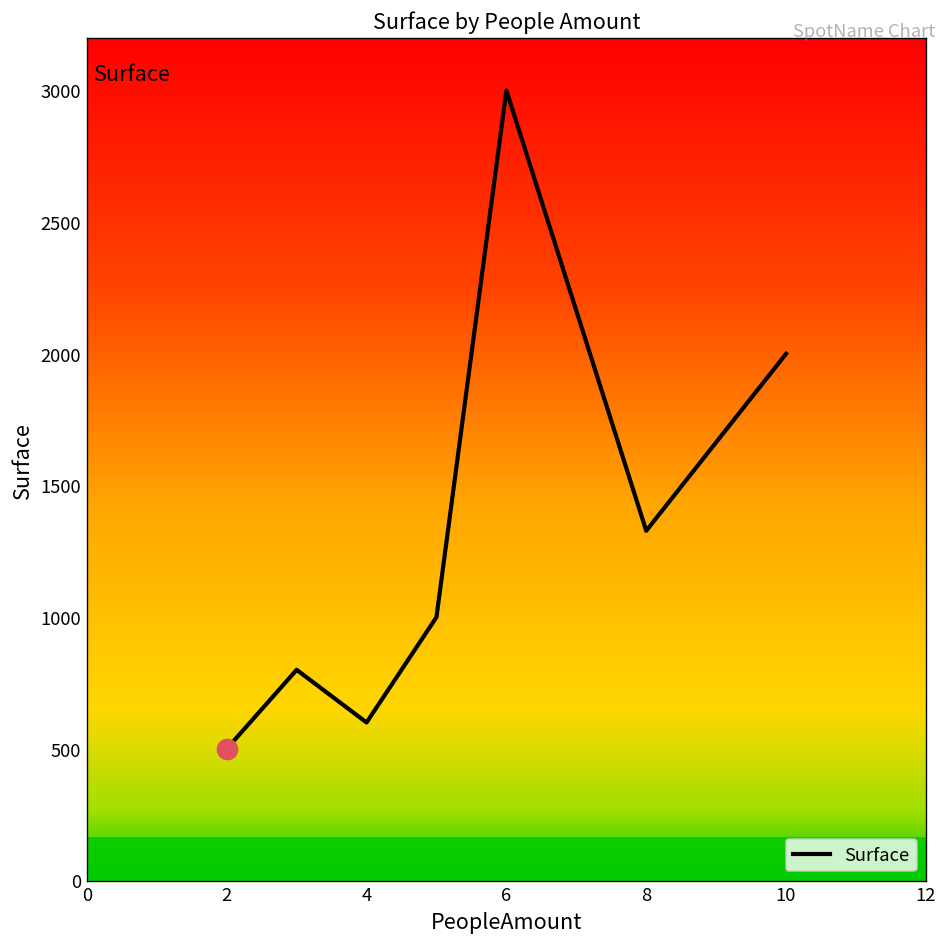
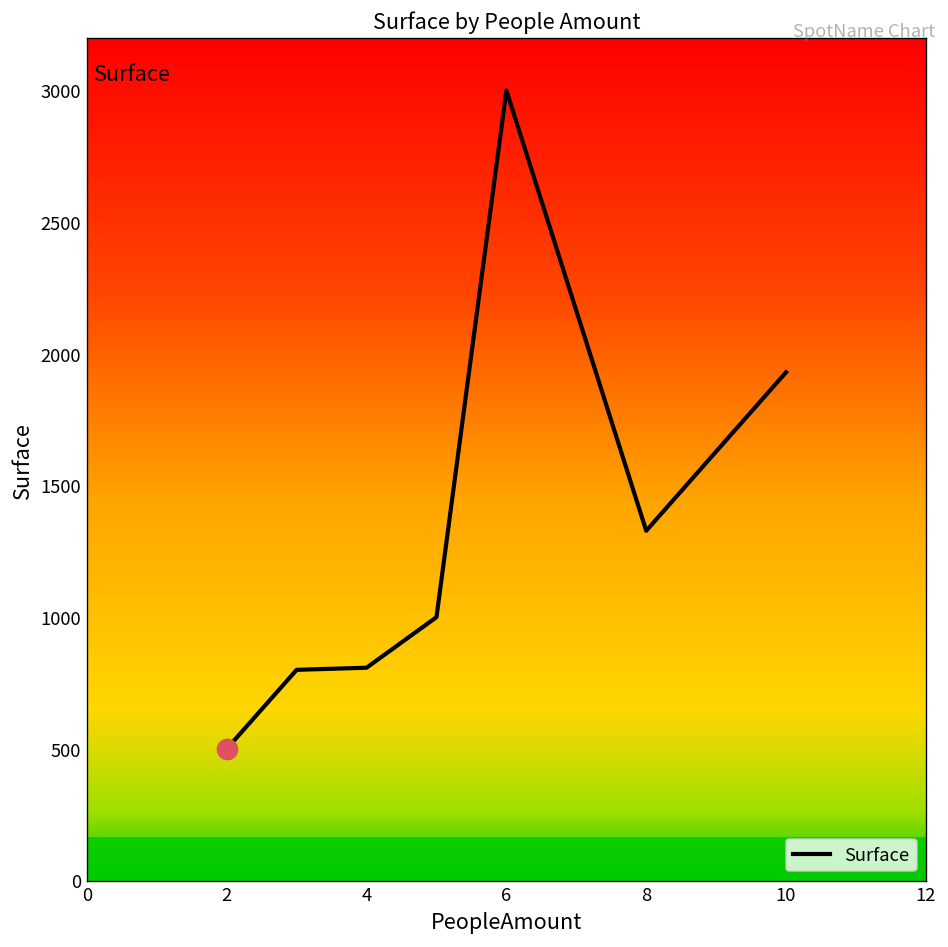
  {
    "Surface": {
-     "4": 600,
+     "4": 810,
      "6": 3000,
      "8": 1330,
-     "10": 2000
+     "10": 1930
    }
  }
